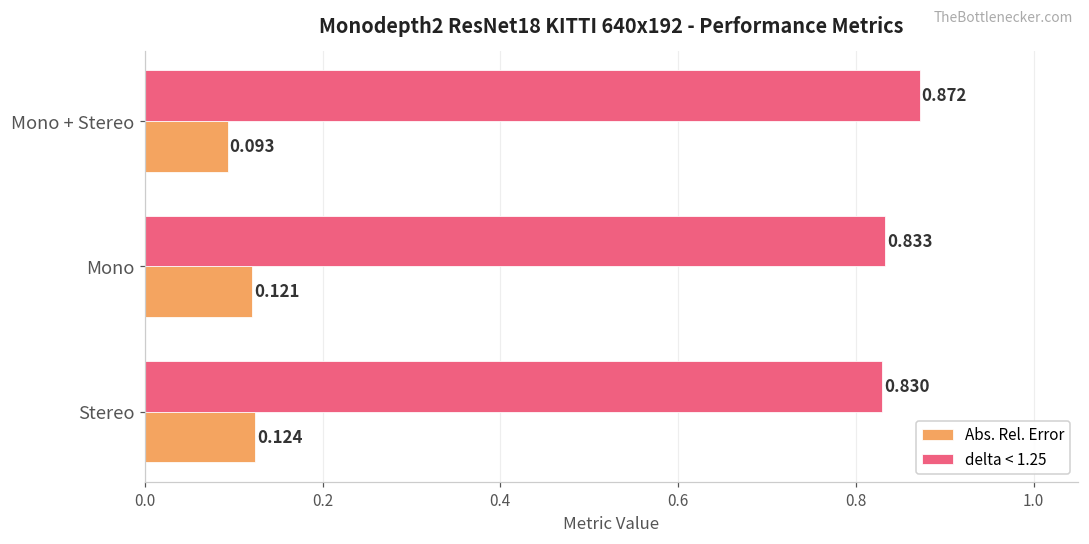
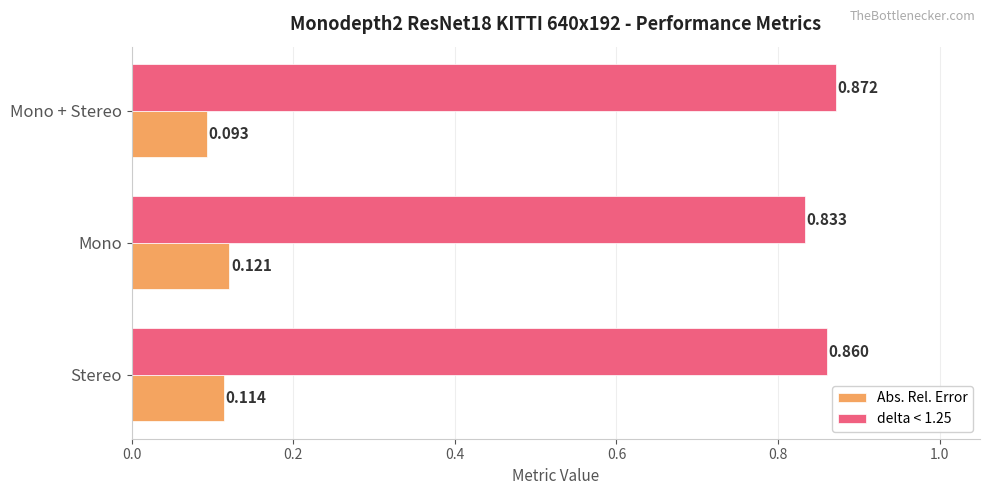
  {
    "Abs. Rel. Error": {
      "Mono + Stereo": 0.093,
      "Mono": 0.121,
-     "Stereo": 0.124
+     "Stereo": 0.114
    },
    "delta < 1.25": {
      "Mono + Stereo": 0.872,
      "Mono": 0.833,
-     "Stereo": 0.830
+     "Stereo": 0.860
    }
  }
